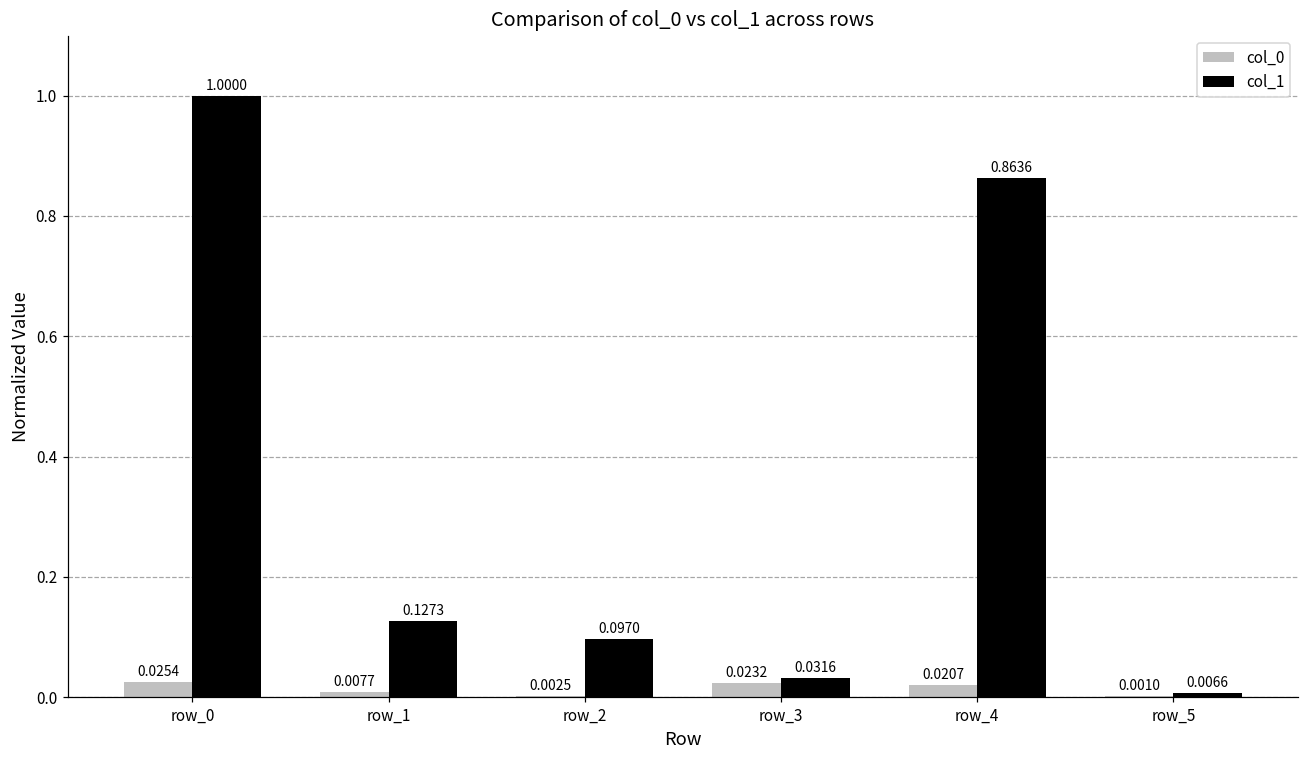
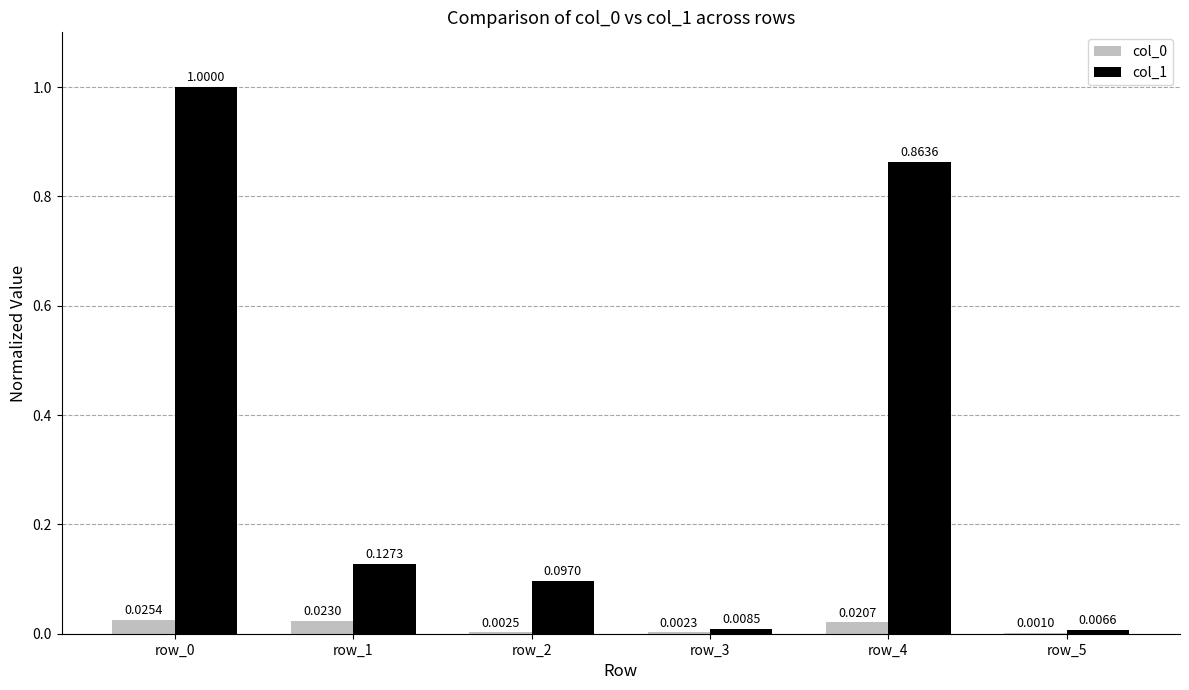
  {
    "col_0": {
      "row_0": 0.0254,
-     "row_1": 0.0077,
+     "row_1": 0.0230,
      "row_2": 0.0025,
-     "row_3": 0.0232,
+     "row_3": 0.0023,
      "row_4": 0.0207,
      "row_5": 0.0010
    },
    "col_1": {
      "row_0": 1.0000,
      "row_1": 0.1273,
      "row_2": 0.0970,
-     "row_3": 0.0316,
+     "row_3": 0.0085,
      "row_4": 0.8636,
      "row_5": 0.0066
    }
  }
